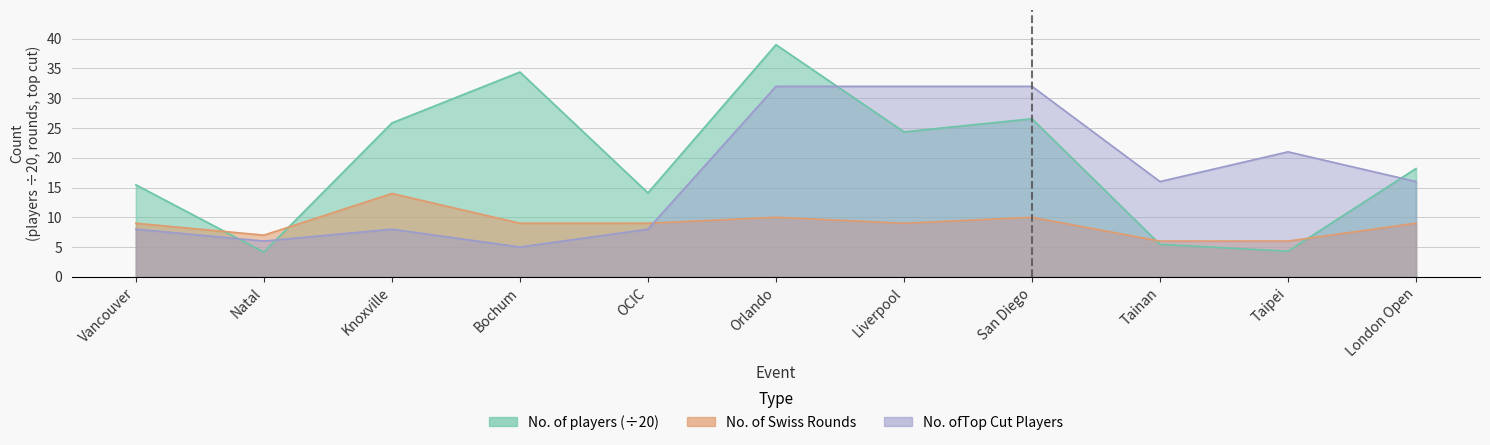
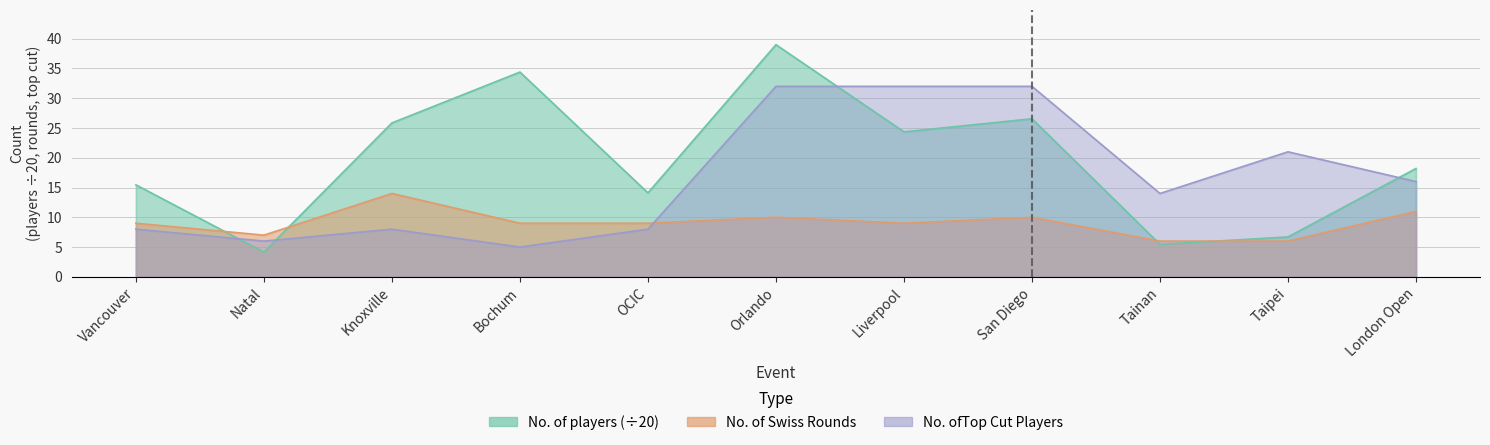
  {
    "No. of players (÷20)": {
      "Vancouver": 15,
      "Natal": 4,
      "Knoxville": 26,
      "Bochum": 34,
      "OCIC": 14,
      "Orlando": 39,
      "Liverpool": 24,
      "San Diego": 27,
      "Tainan": 5,
-     "Taipei": 4,
+     "Taipei": 7,
      "London Open": 18
    },
    "No. of Swiss Rounds": {
      "Vancouver": 9,
      "Natal": 7,
      "Knoxville": 14,
      "Bochum": 9,
      "OCIC": 9,
      "Orlando": 10,
      "Liverpool": 9,
      "San Diego": 10,
      "Tainan": 6,
      "Taipei": 6,
-     "London Open": 9
+     "London Open": 11
    },
    "No. ofTop Cut Players": {
      "Vancouver": 8,
      "Natal": 6,
      "Knoxville": 8,
      "Bochum": 5,
      "OCIC": 8,
      "Orlando": 32,
      "Liverpool": 32,
      "San Diego": 32,
-     "Tainan": 16,
+     "Tainan": 14,
      "Taipei": 21,
      "London Open": 16
    }
  }
